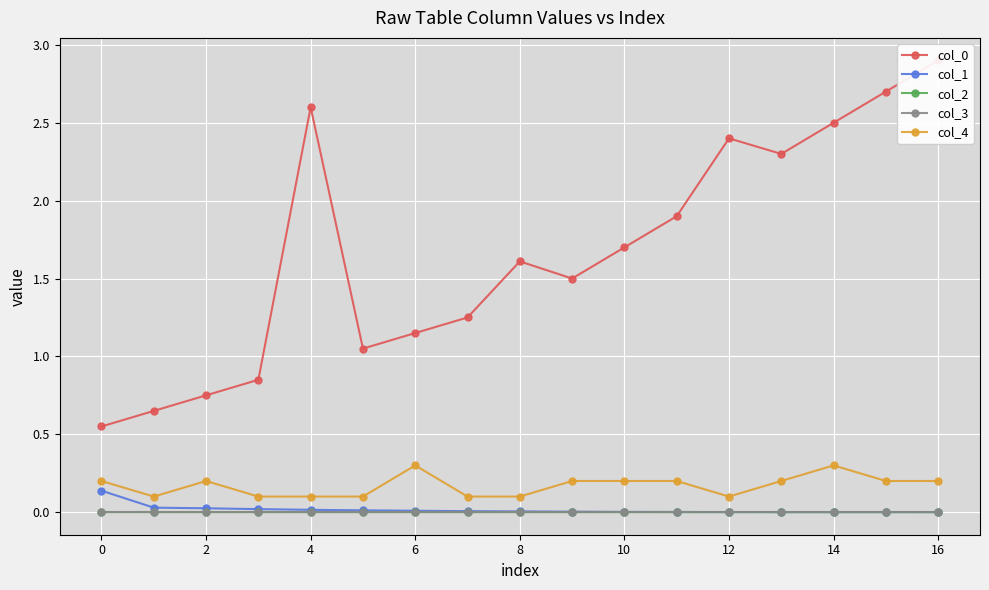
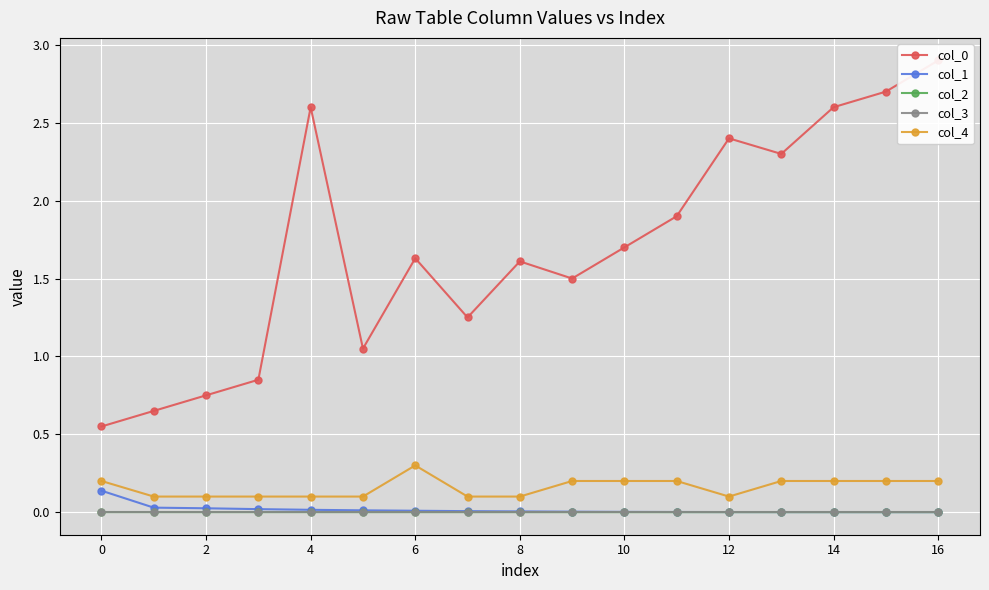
  {
    "col_0": {
      "0": 0.55,
      "2": 0.75,
      "4": 2.60,
-     "6": 1.15,
+     "6": 1.63,
      "8": 1.61,
      "10": 1.70,
      "12": 2.40,
-     "14": 2.5
+     "14": 2.6
    },
    "col_1": {
      "0": 0.14,
      "2": 0.02
    },
    "col_3": {
      "0": 0.00,
      "2": 0.00
    },
    "col_4": {
      "0": 0.2,
-     "2": 0.2,
+     "2": 0.1,
      "4": 0.1,
      "6": 0.3,
      "8": 0.1,
      "10": 0.2,
      "12": 0.1,
-     "14": 0.3,
+     "14": 0.2,
      "16": 0.2
    }
  }
